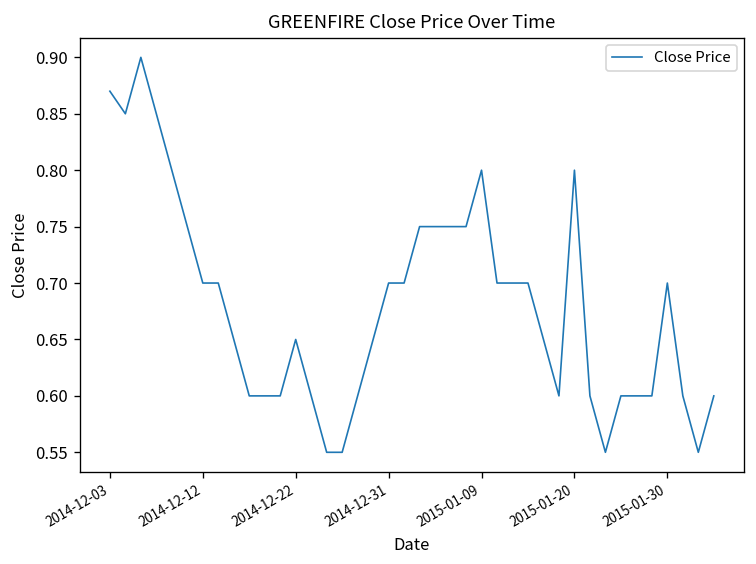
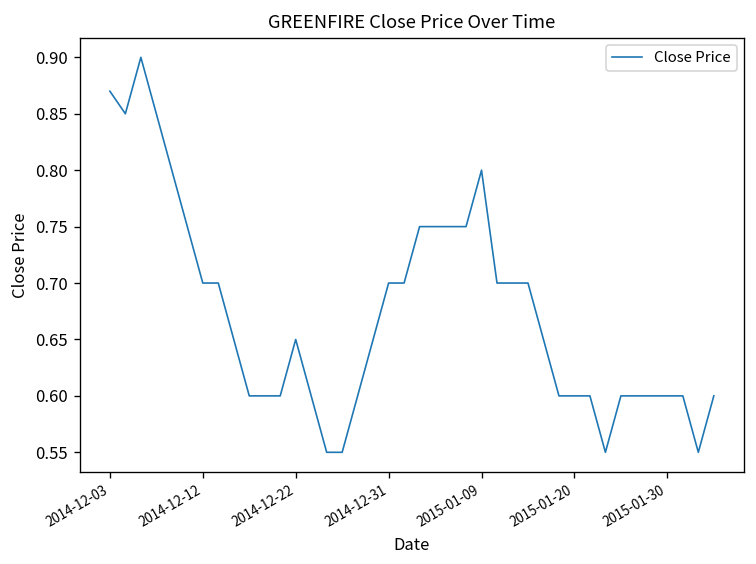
  {
    "2014-12-03": 0.87,
    "2014-12-12": 0.7,
    "2014-12-22": 0.65,
    "2014-12-31": 0.7,
    "2015-01-09": 0.8,
-   "2015-01-20": 0.8,
-   "2015-01-30": 0.7
+   "2015-01-20": 0.6,
+   "2015-01-30": 0.6
  }
